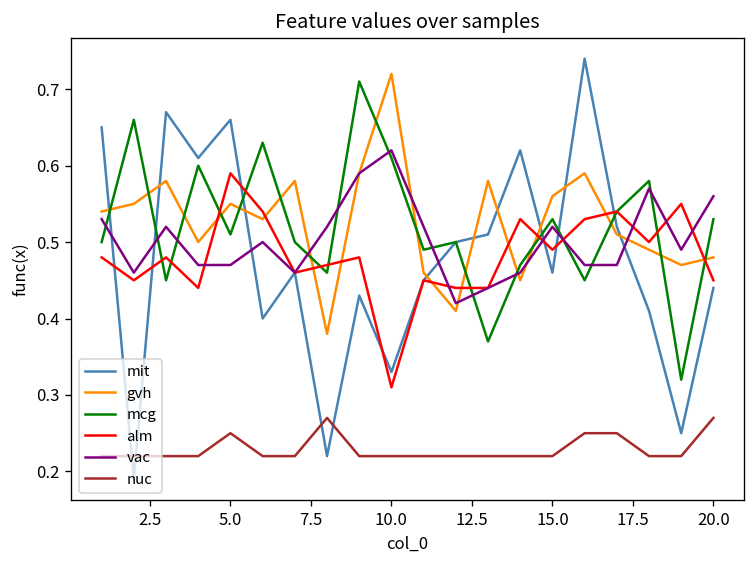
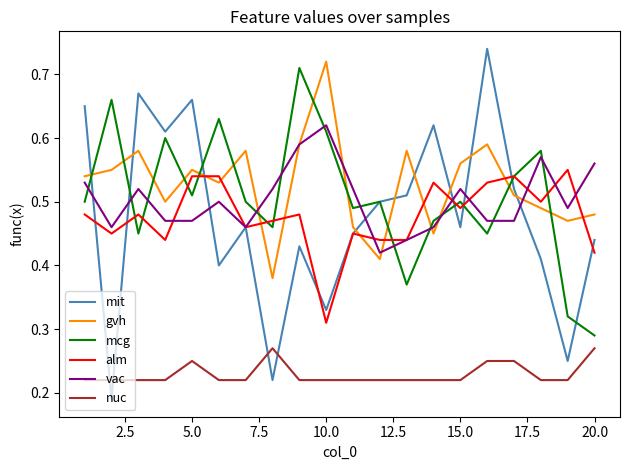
  {
    "mit": {
      "5.0": 0.66,
      "10.0": 0.33,
      "15.0": 0.46,
      "20.0": 0.44
    },
    "gvh": {
      "5.0": 0.55,
      "10.0": 0.72,
      "15.0": 0.56,
      "20.0": 0.48
    },
    "mcg": {
      "5.0": 0.51,
      "10.0": 0.61,
-     "15.0": 0.53,
-     "20.0": 0.53
+     "15.0": 0.50,
+     "20.0": 0.29
    },
    "alm": {
-     "5.0": 0.59,
+     "5.0": 0.54,
      "10.0": 0.31,
      "15.0": 0.49,
-     "20.0": 0.45
+     "20.0": 0.42
    },
    "vac": {
      "5.0": 0.47,
      "10.0": 0.62,
      "15.0": 0.52,
      "20.0": 0.56
    },
    "nuc": {
      "5.0": 0.25,
      "10.0": 0.22,
      "15.0": 0.22,
      "20.0": 0.27
    }
  }
